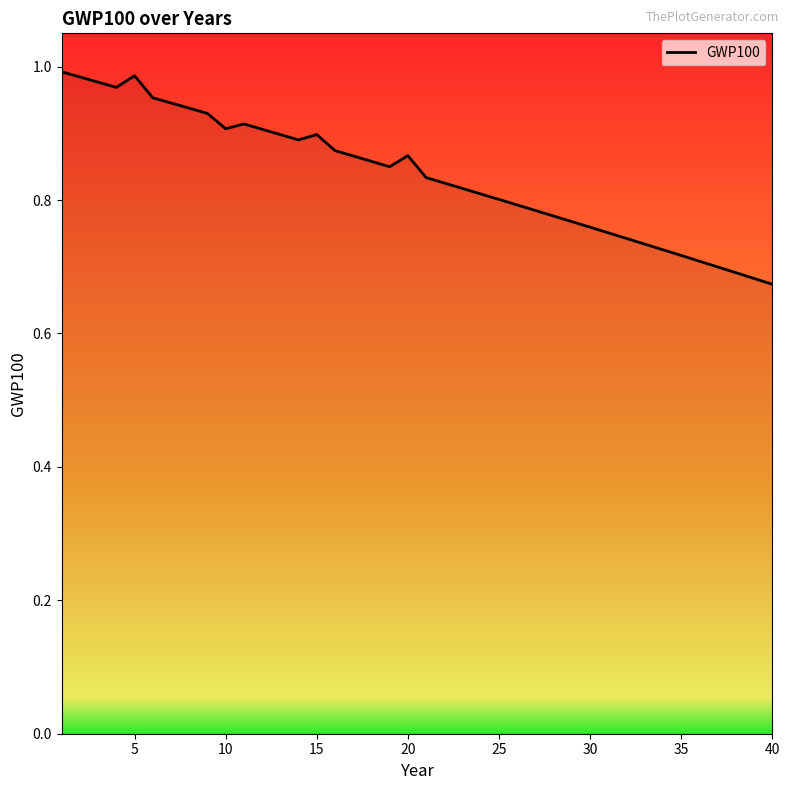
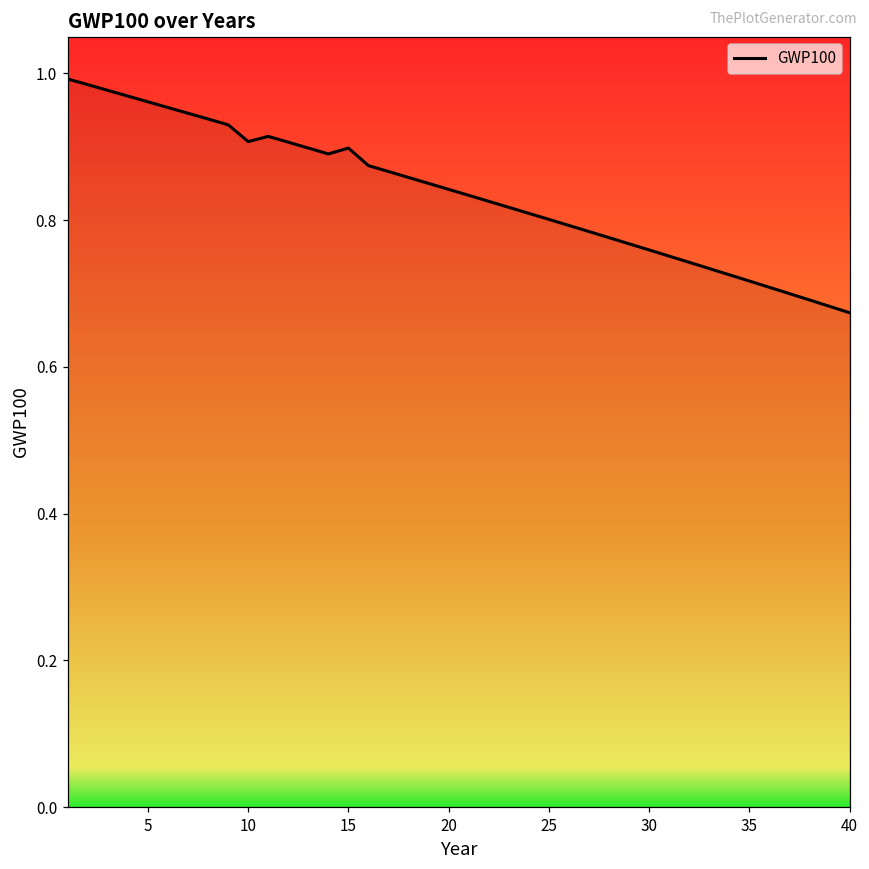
  {
-   "5": 0.99,
+   "5": 0.96,
    "10": 0.91,
    "15": 0.90,
-   "20": 0.87,
+   "20": 0.84,
    "25": 0.80,
    "30": 0.76,
    "35": 0.72,
    "40": 0.67
  }
